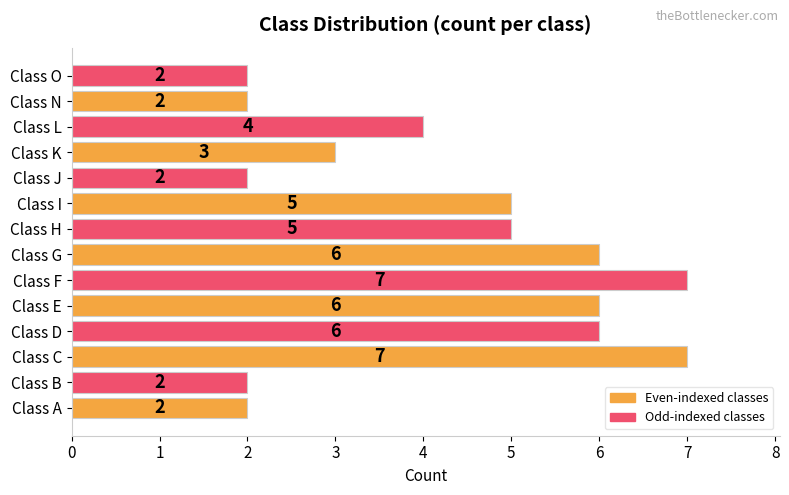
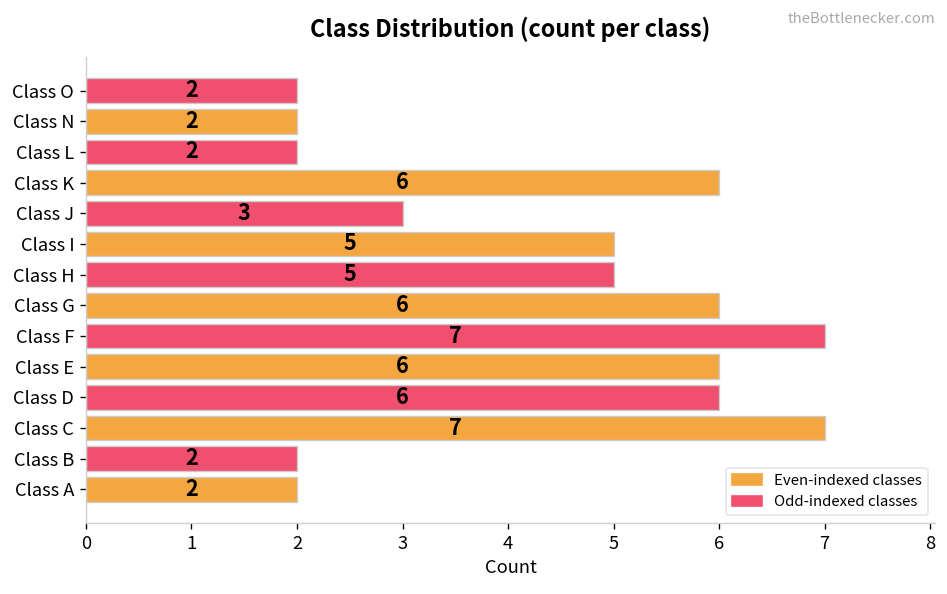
  {
    "Class O": 2,
    "Class N": 2,
-   "Class L": 4,
-   "Class K": 3,
-   "Class J": 2,
+   "Class L": 2,
+   "Class K": 6,
+   "Class J": 3,
    "Class I": 5,
    "Class H": 5,
    "Class G": 6,
    "Class F": 7,
    "Class E": 6,
    "Class D": 6,
    "Class C": 7,
    "Class B": 2,
    "Class A": 2
  }
